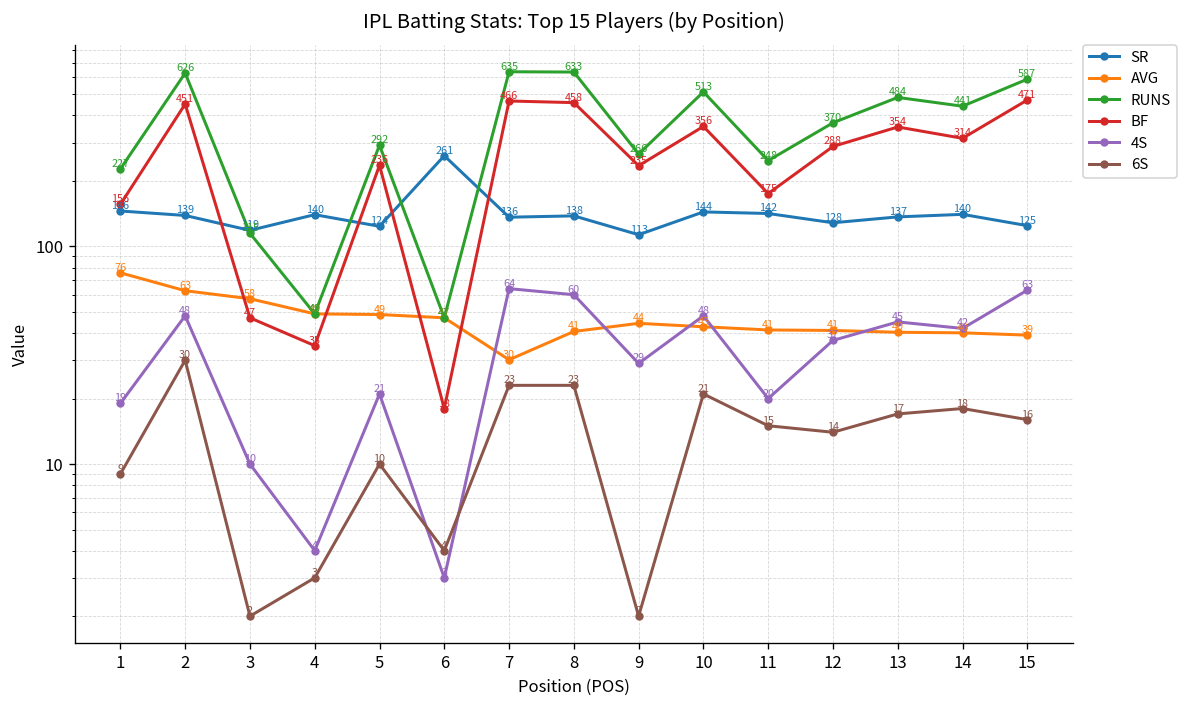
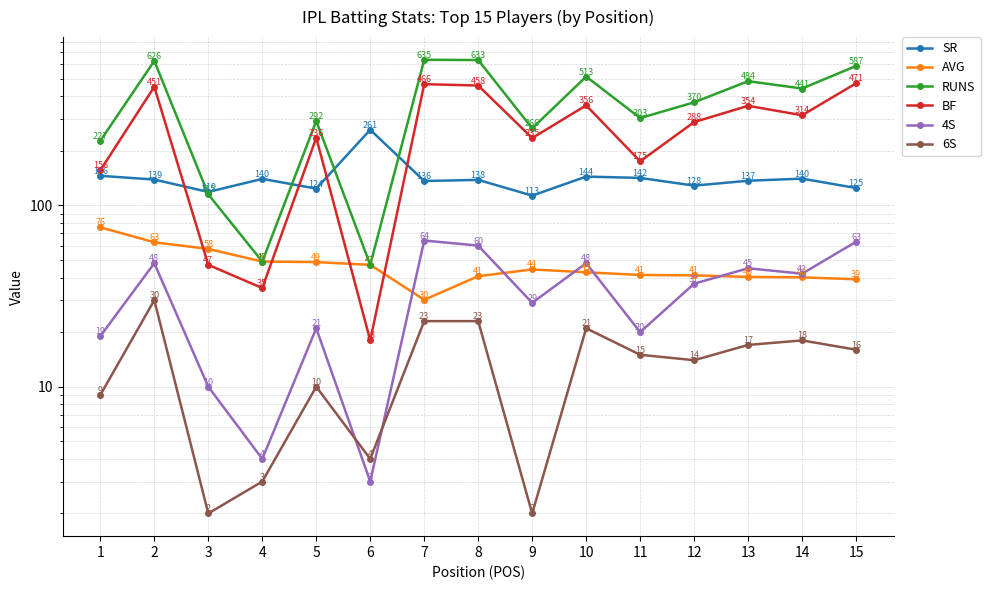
  {
    "SR": {
      "2": 139,
      "4": 140,
      "5": 124,
      "6": 261,
      "7": 136,
      "8": 138,
      "9": 113,
      "10": 144,
      "11": 142,
      "12": 128,
      "13": 137,
      "14": 140,
      "15": 125
    },
    "AVG": {
      "1": 76,
      "2": 63,
      "3": 58,
      "5": 49,
      "7": 30,
      "8": 41,
      "9": 44,
      "11": 41,
      "12": 41,
      "15": 39
    },
    "RUNS": {
      "1": 227,
      "2": 626,
      "5": 292,
      "7": 635,
      "8": 633,
      "9": 266,
      "10": 513,
-     "11": 248,
+     "11": 303,
      "12": 370,
      "13": 484,
      "14": 441,
      "15": 587
    },
    "BF": {
      "2": 451,
      "3": 47,
      "4": 35,
      "5": 236,
      "6": 18,
      "7": 466,
      "8": 458,
      "10": 356,
      "11": 175,
      "12": 288,
      "13": 354,
      "14": 314,
      "15": 471
    },
    "4S": {
      "1": 19,
      "2": 48,
      "3": 10,
      "5": 21,
      "7": 64,
      "8": 60,
      "9": 29,
      "10": 48,
      "11": 20,
      "13": 45,
      "15": 63
    },
    "6S": {
      "1": 9,
      "2": 30,
      "4": 3,
      "5": 10,
      "7": 23,
      "8": 23,
      "10": 21,
      "11": 15,
      "12": 14,
      "13": 17,
      "14": 18,
      "15": 16
    }
  }
